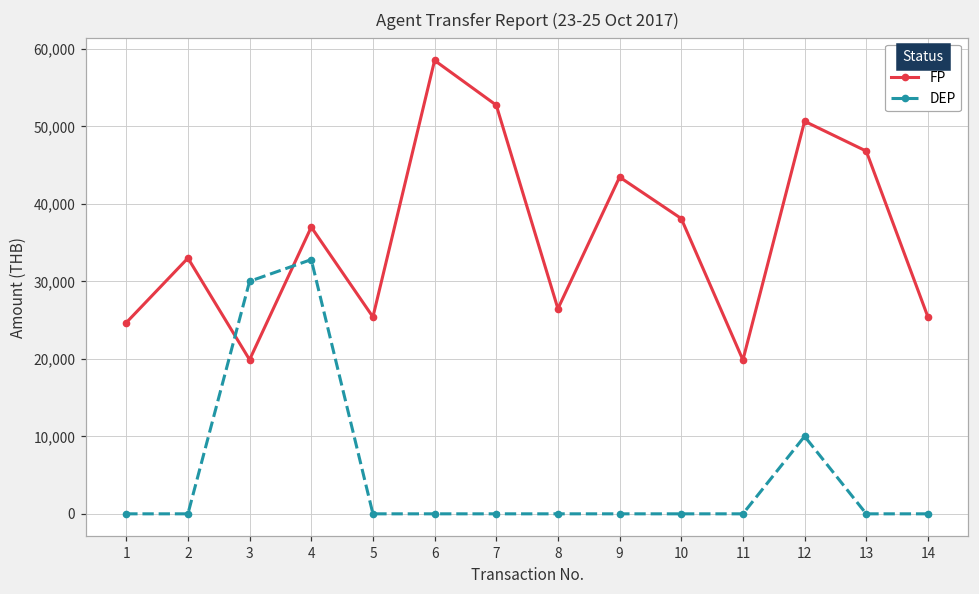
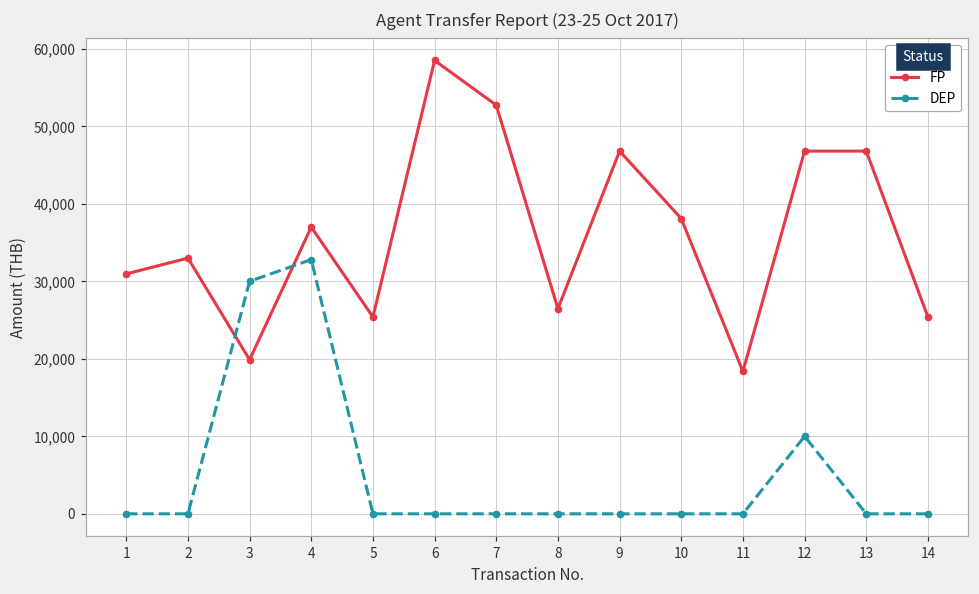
  {
    "FP": {
-     "1": "25,000",
+     "1": "31,000",
      "2": "33,000",
      "3": "20,000",
      "4": "37,000",
      "5": "25,000",
      "6": "59,000",
      "7": "53,000",
      "8": "26,000",
-     "9": "43,000",
+     "9": "47,000",
      "10": "38,000",
-     "11": "20,000",
-     "12": "51,000",
+     "11": "18,000",
+     "12": "47,000",
      "13": "47,000",
      "14": "25,000"
    },
    "DEP": {
      "1": "0",
      "2": "0",
      "3": "30,000",
      "4": "33,000",
      "5": "0",
      "6": "0",
      "7": "0",
      "8": "0",
      "9": "0",
      "10": "0",
      "11": "0",
      "12": "10,000",
      "13": "0",
      "14": "0"
    }
  }
